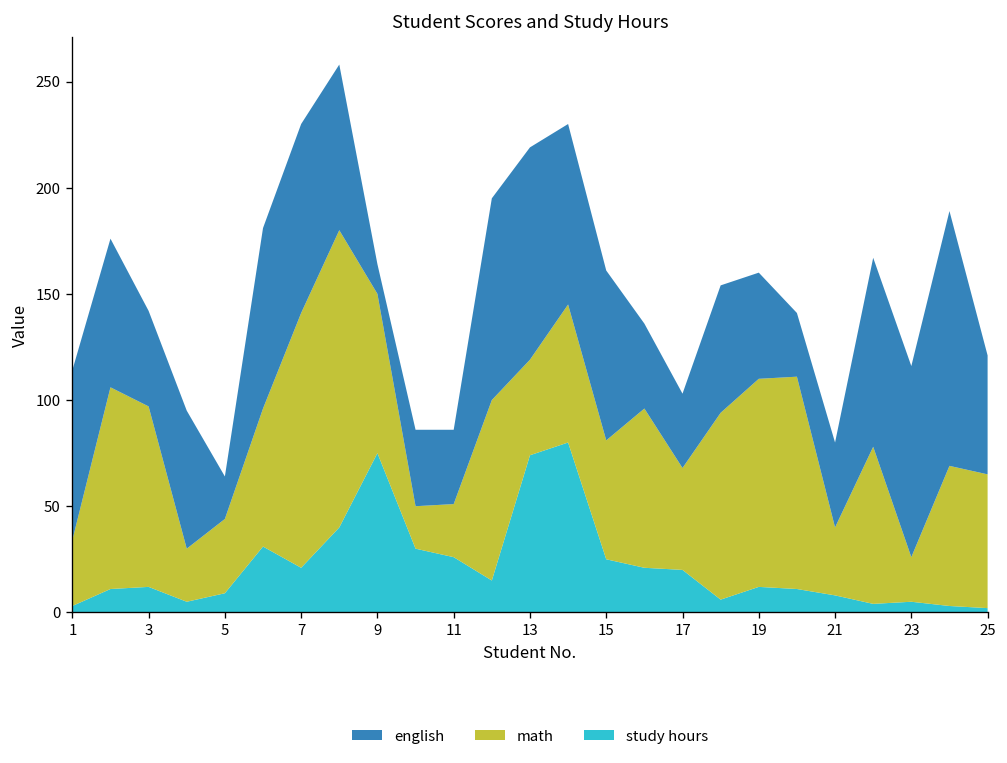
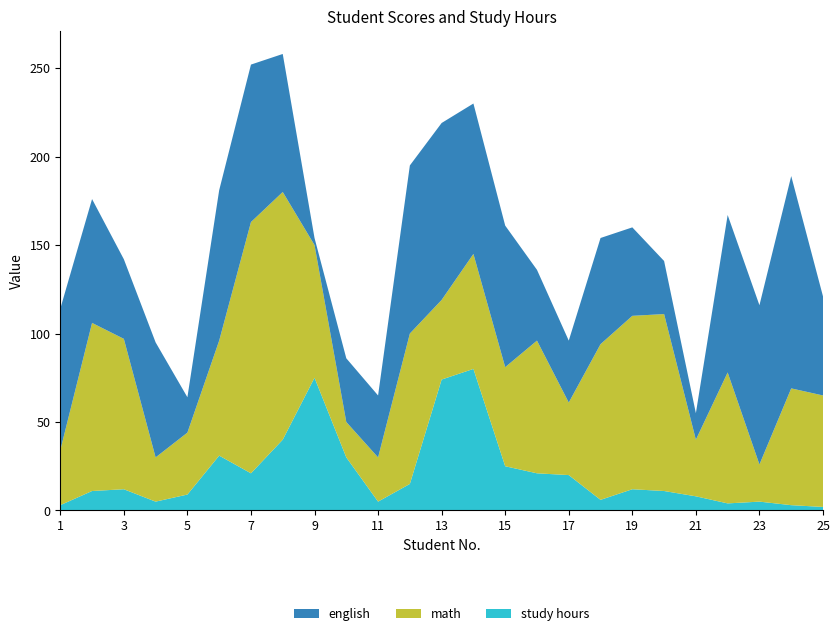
  {
    "study hours": {
      "1": 3,
      "3": 12,
      "5": 9,
      "7": 21,
      "9": 75,
-     "11": 26,
+     "11": 5,
      "13": 74,
      "15": 25,
      "17": 20,
      "19": 12,
      "21": 8,
      "23": 5,
      "25": 2
    },
    "math": {
      "1": 31,
      "3": 85,
      "5": 35,
-     "7": 120,
+     "7": 142,
      "9": 75,
      "11": 25,
      "13": 45,
      "15": 56,
-     "17": 48,
+     "17": 41,
      "19": 98,
      "21": 32,
      "23": 21,
      "25": 63
    },
    "english": {
      "1": 80,
      "3": 45,
      "5": 20,
      "7": 89,
-     "9": 14,
+     "9": 4,
      "11": 35,
      "13": 100,
      "15": 80,
      "17": 35,
      "19": 50,
-     "21": 40,
+     "21": 15,
      "23": 90,
      "25": 56
    }
  }
